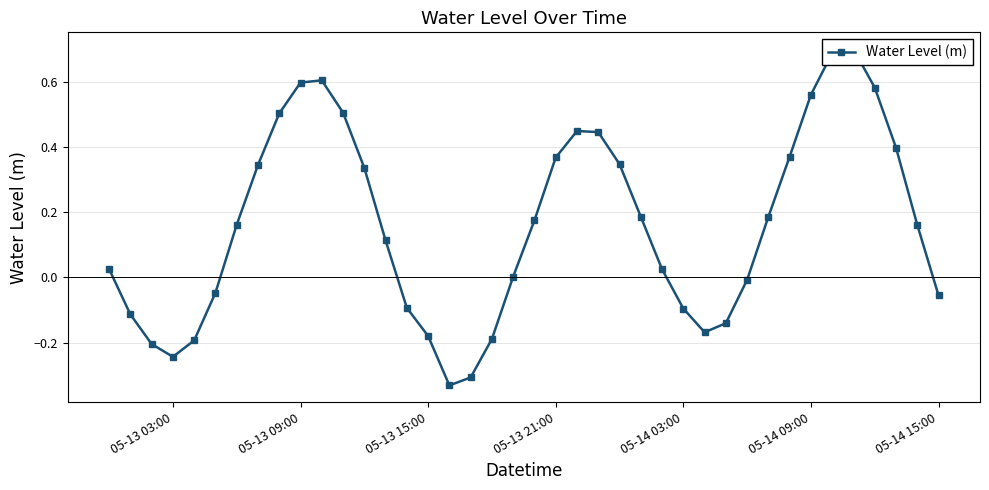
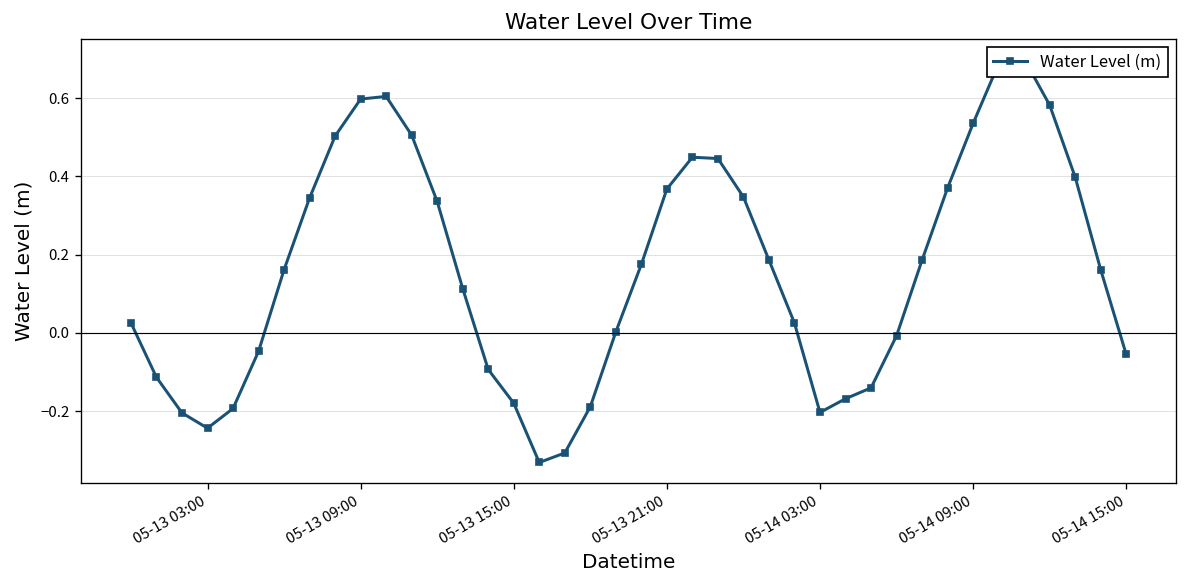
  {
    "05-13 03:00": -0.24,
    "05-13 09:00": 0.60,
    "05-13 15:00": -0.18,
    "05-13 21:00": 0.37,
-   "05-14 03:00": -0.10,
-   "05-14 09:00": 0.56,
+   "05-14 03:00": -0.20,
+   "05-14 09:00": 0.54,
    "05-14 15:00": -0.06
  }
